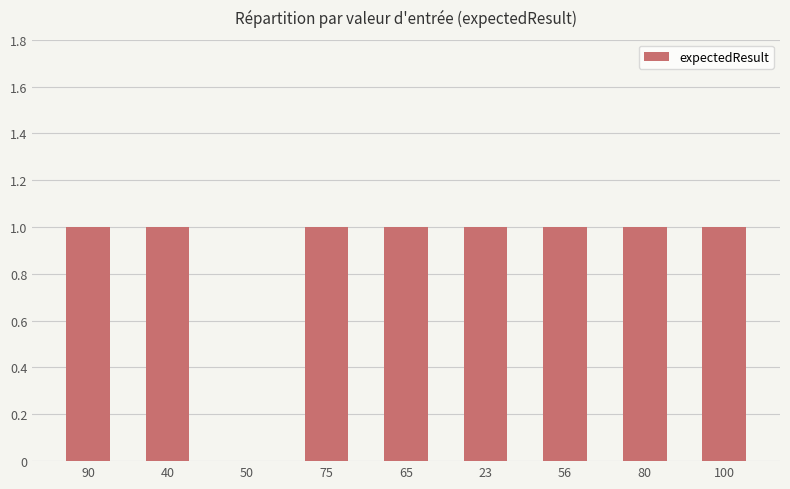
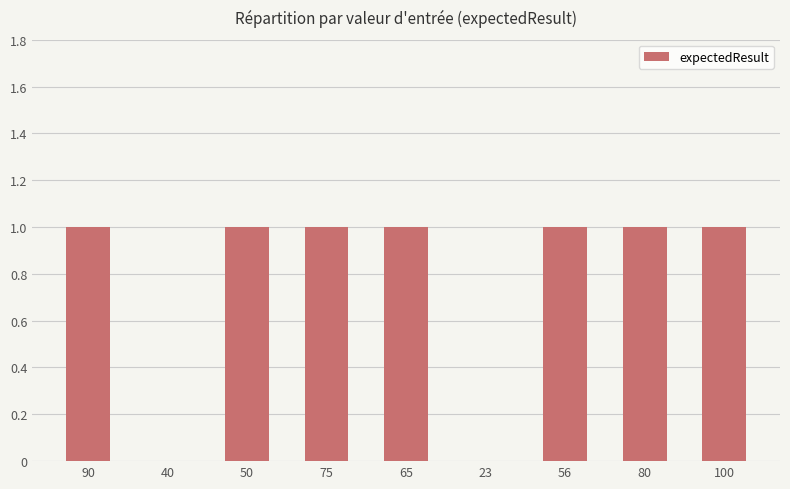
  {
    "90": 1,
-   "40": 1,
-   "50": 0,
+   "40": 0,
+   "50": 1,
    "75": 1,
    "65": 1,
-   "23": 1,
+   "23": 0,
    "56": 1,
    "80": 1,
    "100": 1
  }
